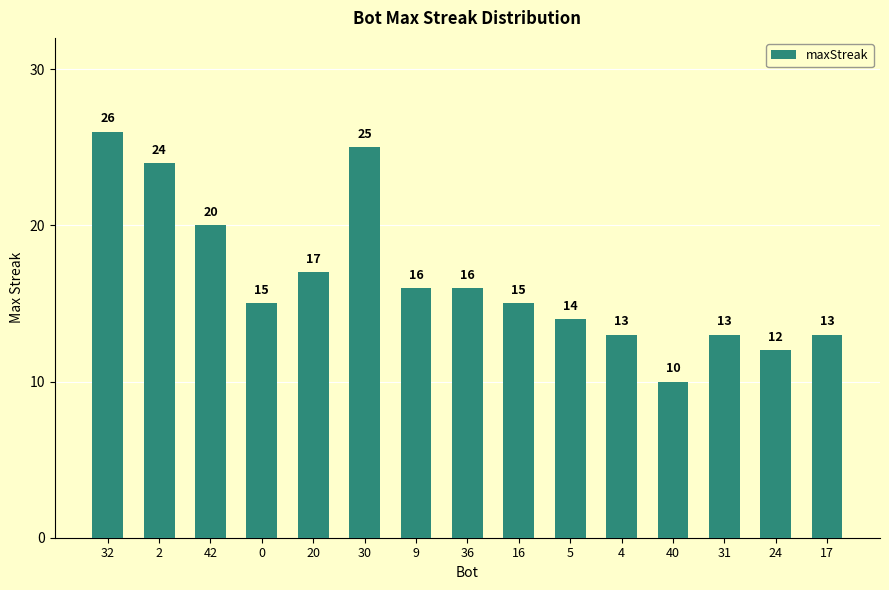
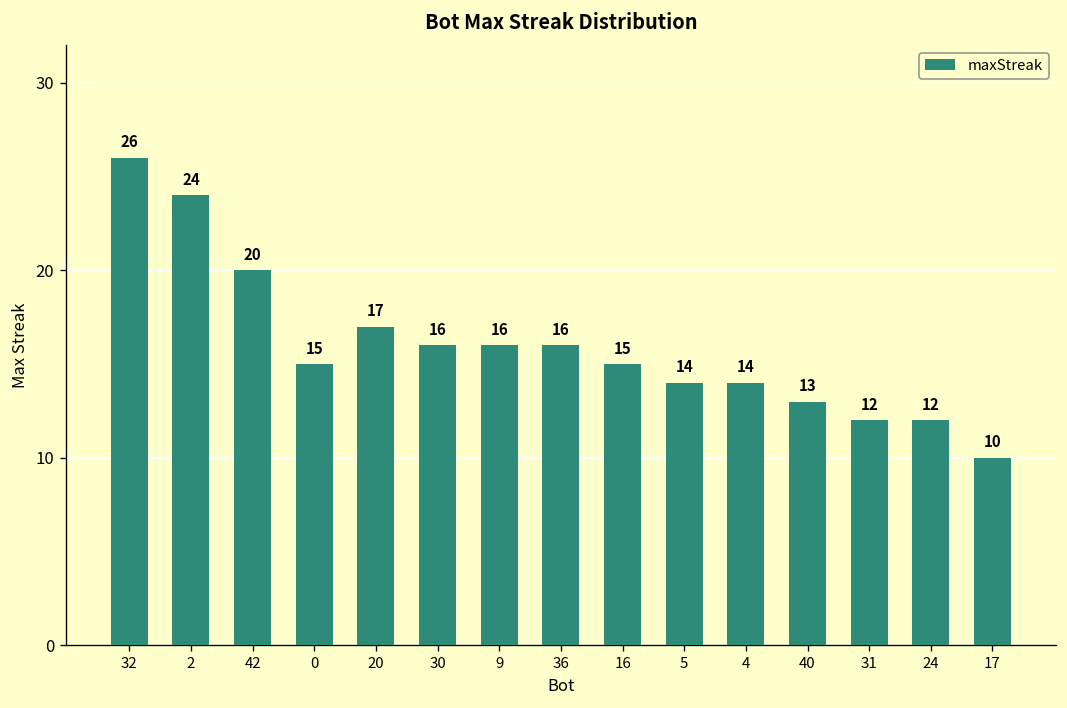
  {
    "32": 26,
    "2": 24,
    "42": 20,
    "0": 15,
    "20": 17,
-   "30": 25,
+   "30": 16,
    "9": 16,
    "36": 16,
    "16": 15,
    "5": 14,
-   "4": 13,
-   "40": 10,
-   "31": 13,
+   "4": 14,
+   "40": 13,
+   "31": 12,
    "24": 12,
-   "17": 13
+   "17": 10
  }
